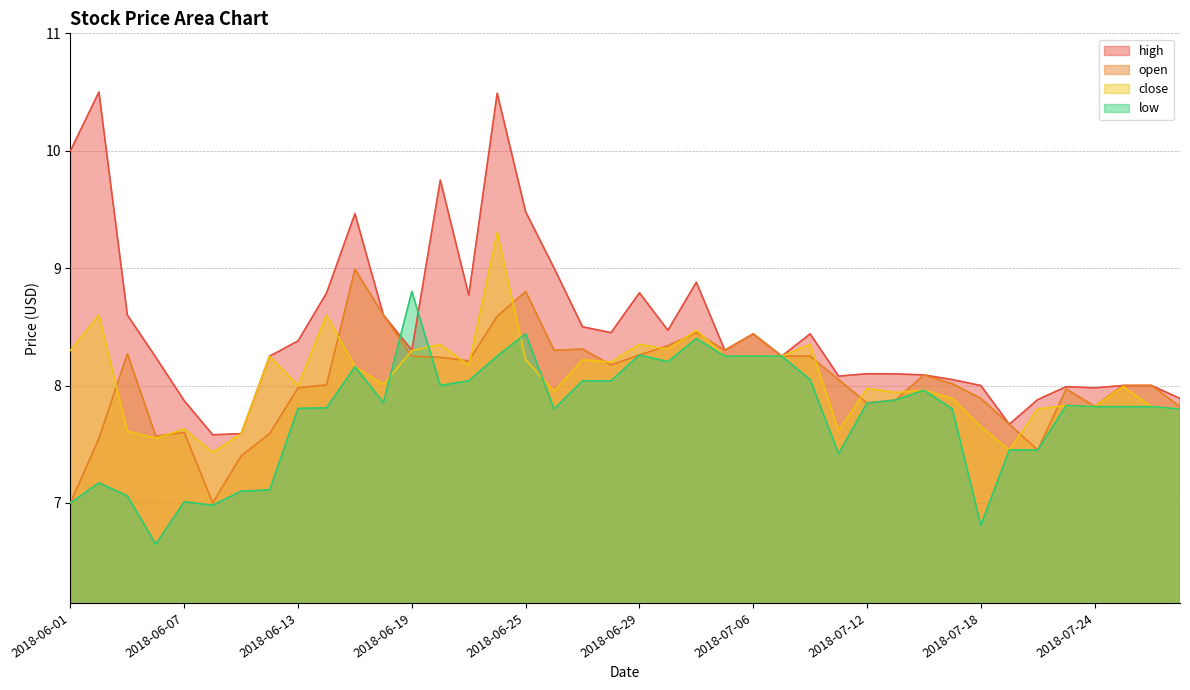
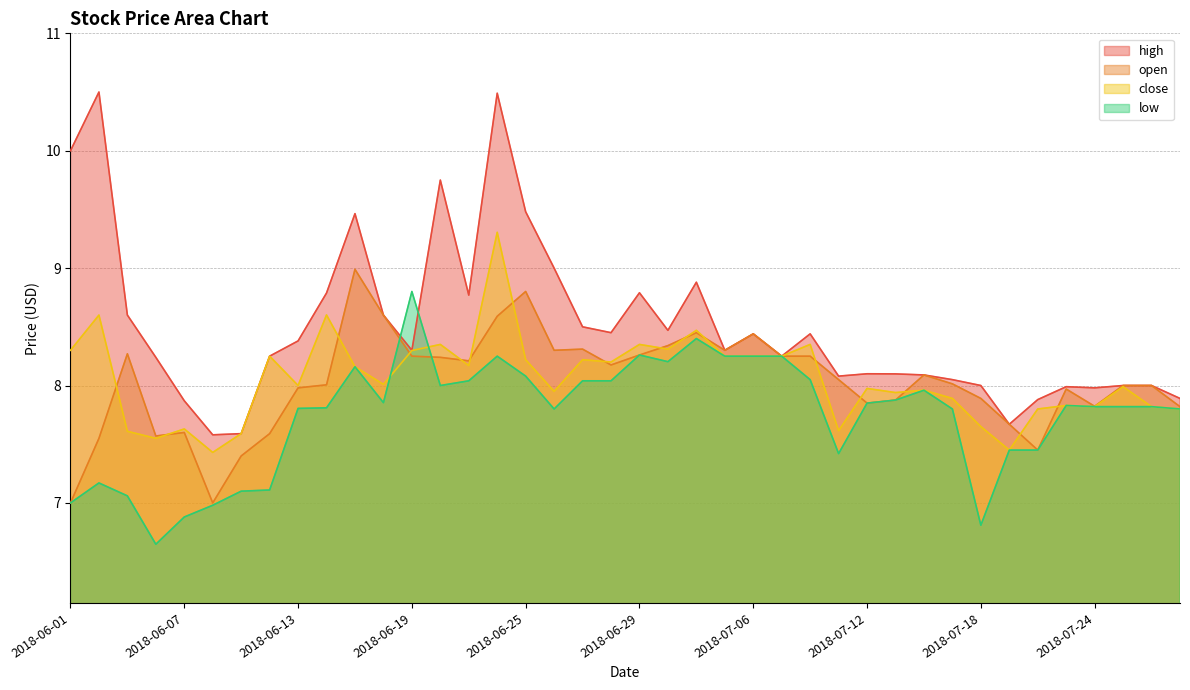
  {
    "low": {
-     "2018-06-07": 7.01,
+     "2018-06-07": 6.88,
      "2018-06-13": 7.81,
      "2018-06-19": 8.80,
-     "2018-06-25": 8.44,
+     "2018-06-25": 8.08,
      "2018-07-18": 6.81
    }
  }
